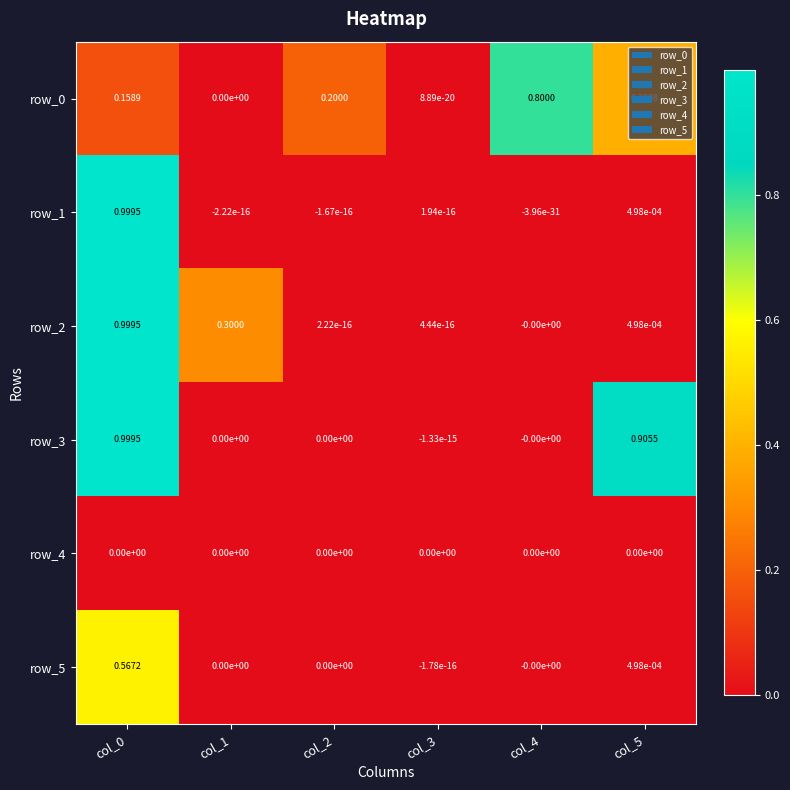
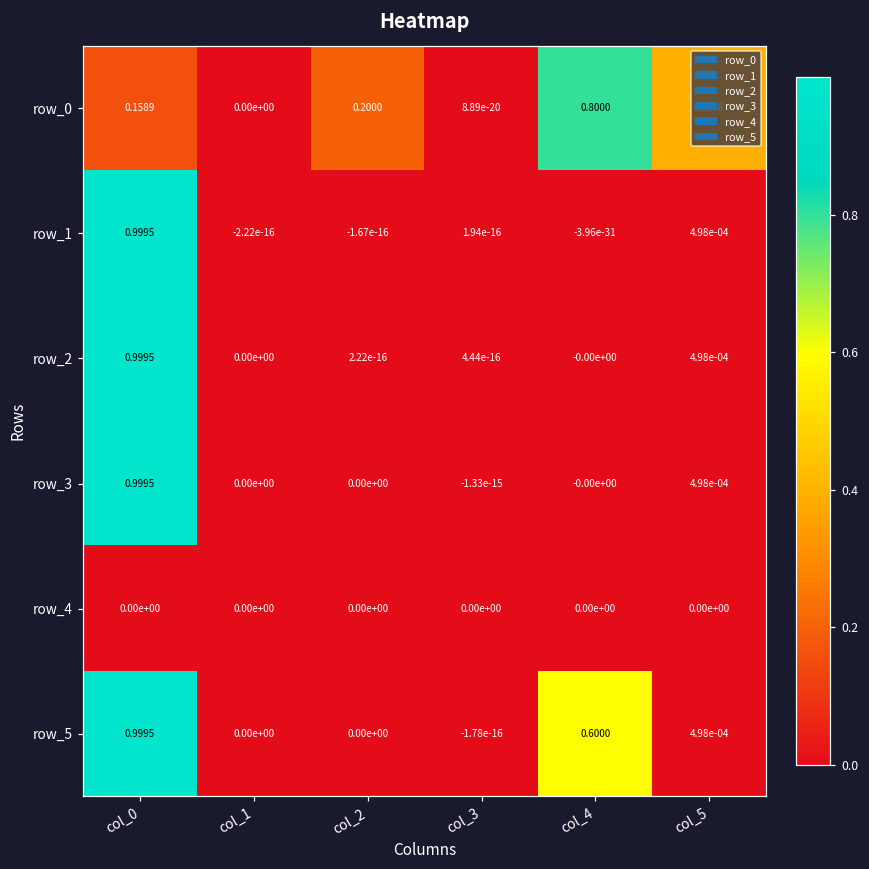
  {
    "row_0": {
      "col_0": "0.1589",
      "col_1": "0.00e+00",
      "col_2": "0.2000",
      "col_3": "8.89e-20",
      "col_4": "0.8000"
    },
    "row_1": {
      "col_0": "0.9995",
      "col_1": "-2.22e-16",
      "col_2": "-1.67e-16",
      "col_3": "1.94e-16",
      "col_4": "-3.96e-31",
      "col_5": "4.98e-04"
    },
    "row_2": {
      "col_0": "0.9995",
-     "col_1": "0.3000",
+     "col_1": "0.00e+00",
      "col_2": "2.22e-16",
      "col_3": "4.44e-16",
      "col_4": "-0.00e+00",
      "col_5": "4.98e-04"
    },
    "row_3": {
      "col_0": "0.9995",
      "col_1": "0.00e+00",
      "col_2": "0.00e+00",
      "col_3": "-1.33e-15",
      "col_4": "-0.00e+00",
-     "col_5": "0.9055"
+     "col_5": "4.98e-04"
    },
    "row_4": {
      "col_0": "0.00e+00",
      "col_1": "0.00e+00",
      "col_2": "0.00e+00",
      "col_3": "0.00e+00",
      "col_4": "0.00e+00",
      "col_5": "0.00e+00"
    },
    "row_5": {
-     "col_0": "0.5672",
+     "col_0": "0.9995",
      "col_1": "0.00e+00",
      "col_2": "0.00e+00",
      "col_3": "-1.78e-16",
-     "col_4": "-0.00e+00",
+     "col_4": "0.6000",
      "col_5": "4.98e-04"
    }
  }
